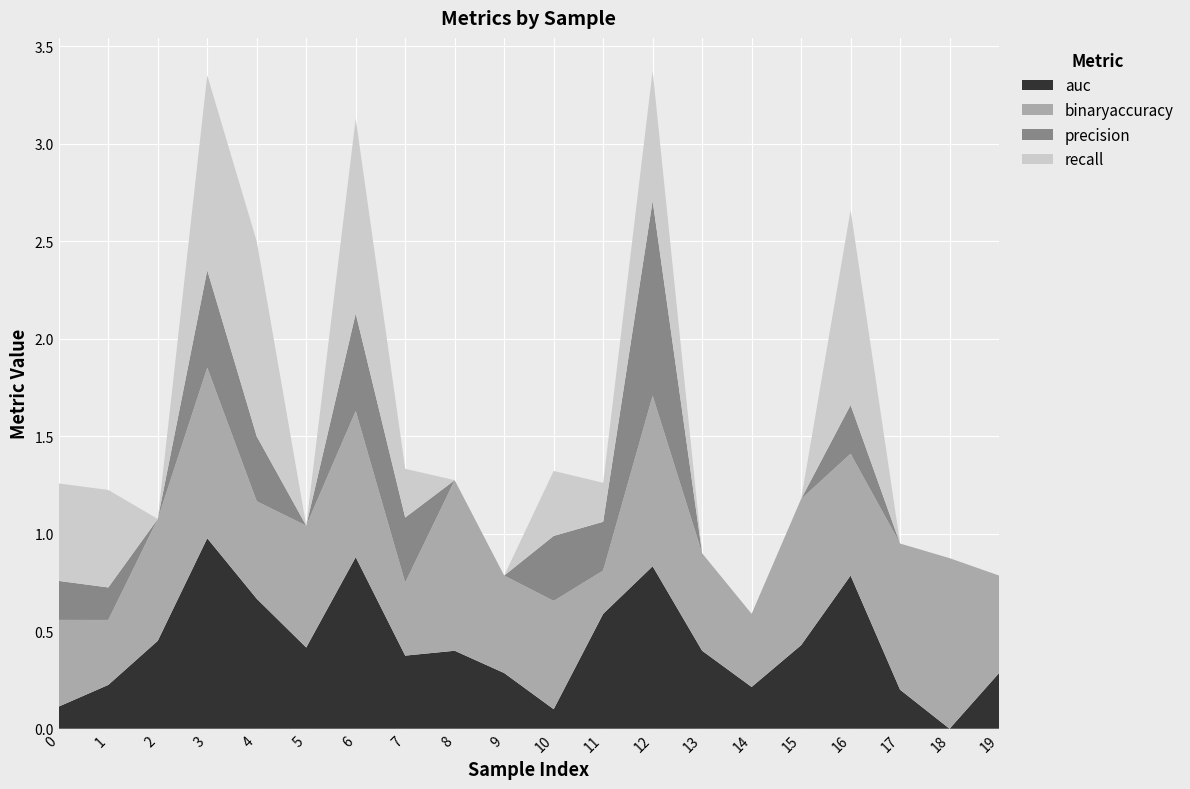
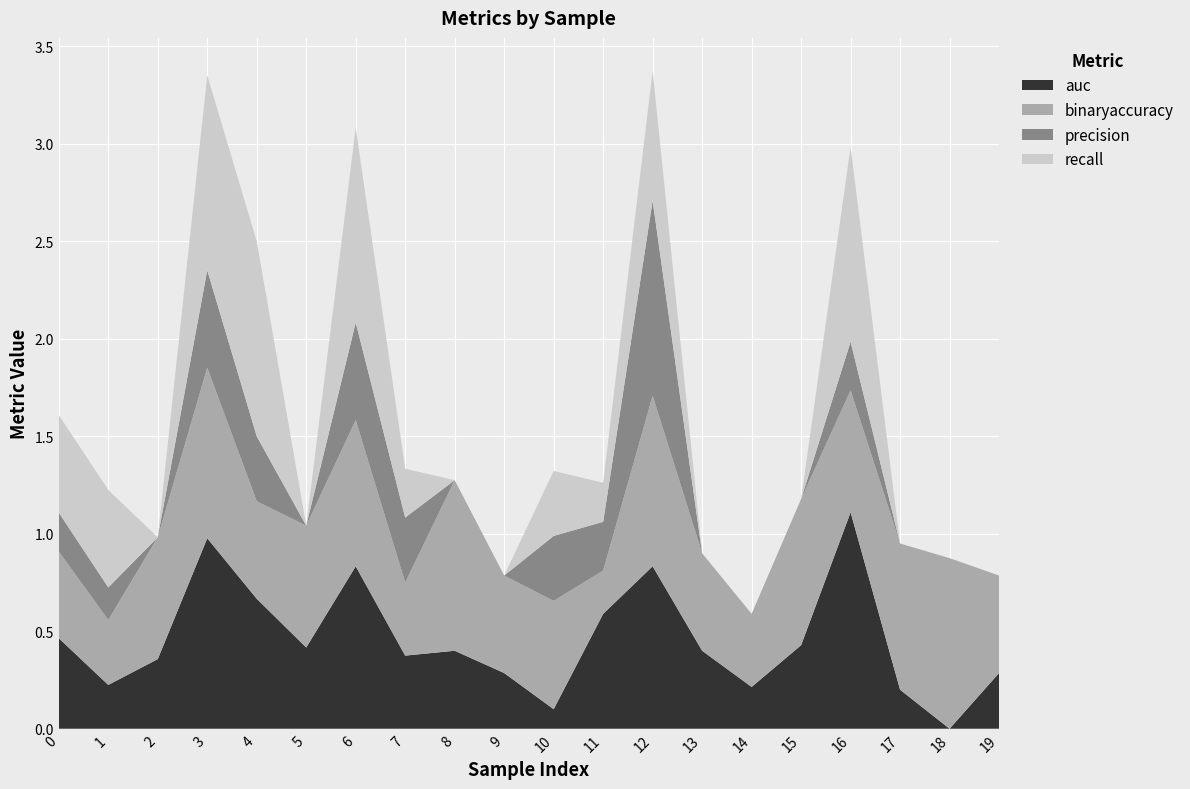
  {
    "auc": {
-     "0": 0.11,
-     "2": 0.45,
-     "6": 0.88,
-     "16": 0.79
+     "0": 0.46,
+     "2": 0.36,
+     "6": 0.83,
+     "16": 1.11
    }
  }
